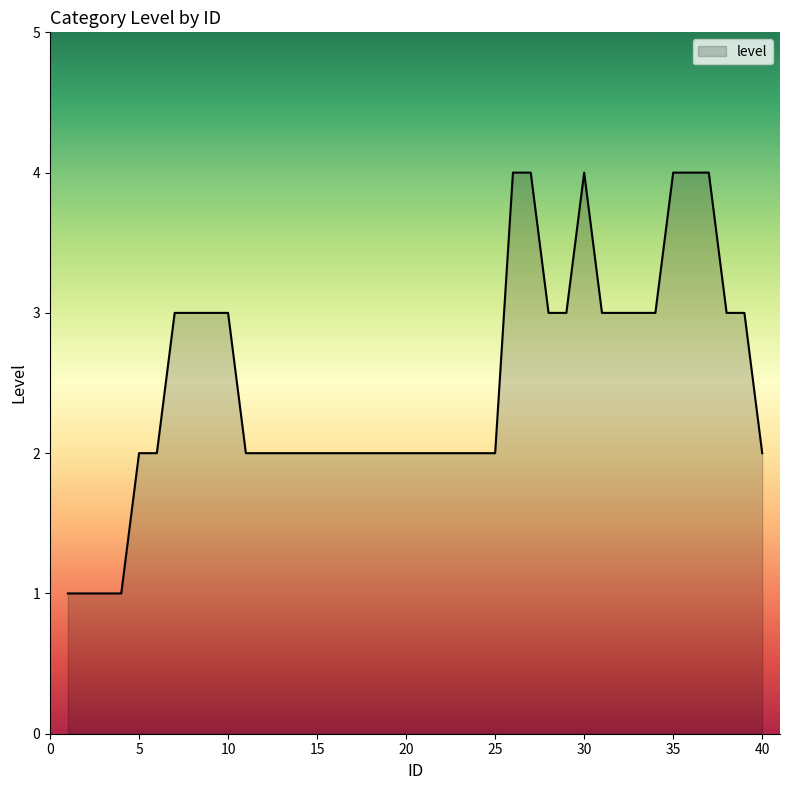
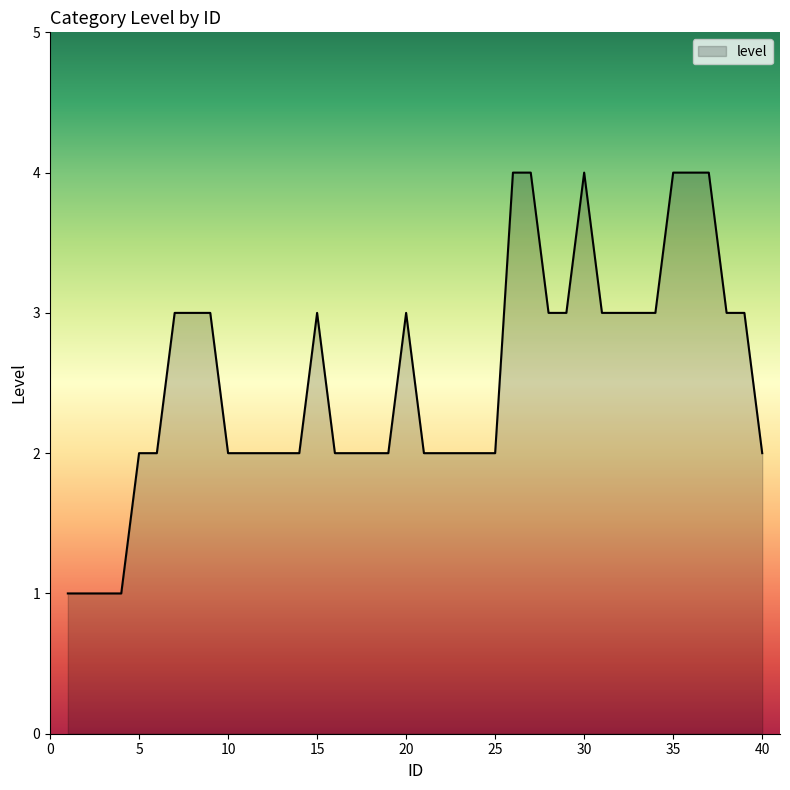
  {
    "5": 2,
-   "10": 3,
-   "15": 2,
-   "20": 2,
+   "10": 2,
+   "15": 3,
+   "20": 3,
    "25": 2,
    "30": 4,
    "35": 4,
    "40": 2
  }
